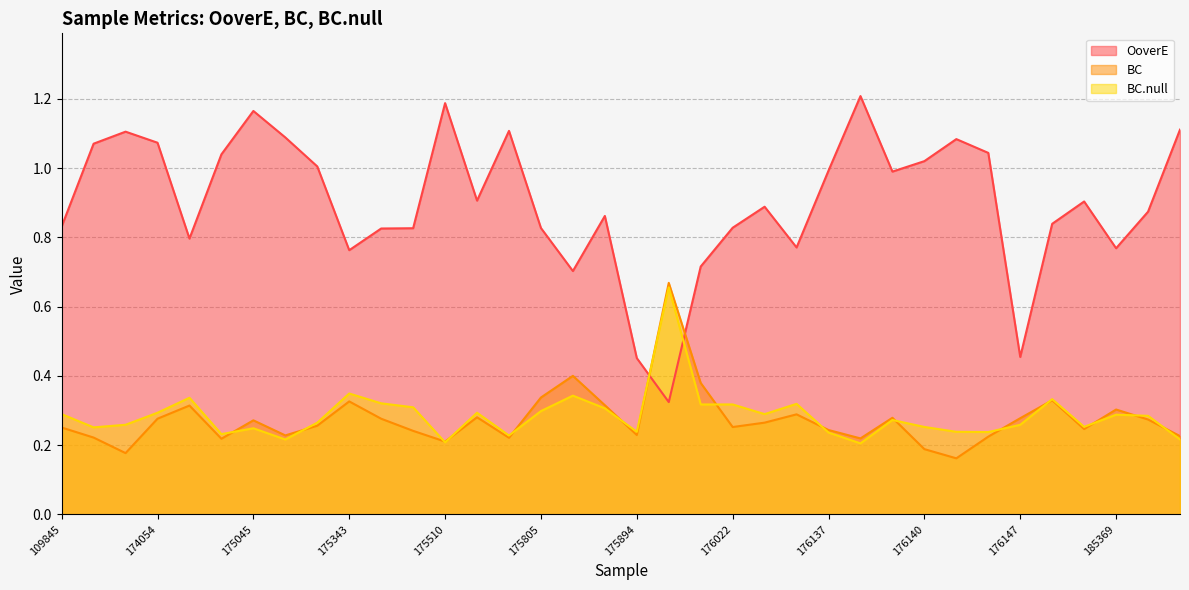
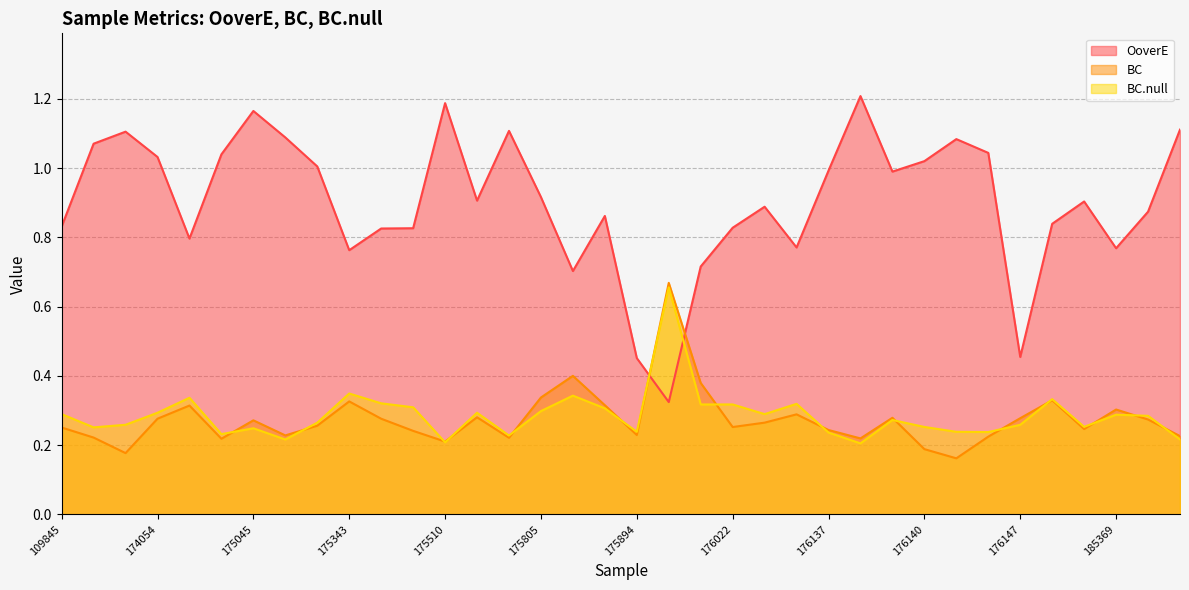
  {
    "OoverE": {
      "109845": 0.83,
-     "174054": 1.07,
+     "174054": 1.03,
      "175045": 1.16,
      "175343": 0.76,
      "175510": 1.19,
-     "175805": 0.83,
+     "175805": 0.92,
      "175894": 0.45,
      "176022": 0.83,
      "176137": 0.99,
      "176140": 1.02,
      "176147": 0.45,
      "185369": 0.77
    }
  }
